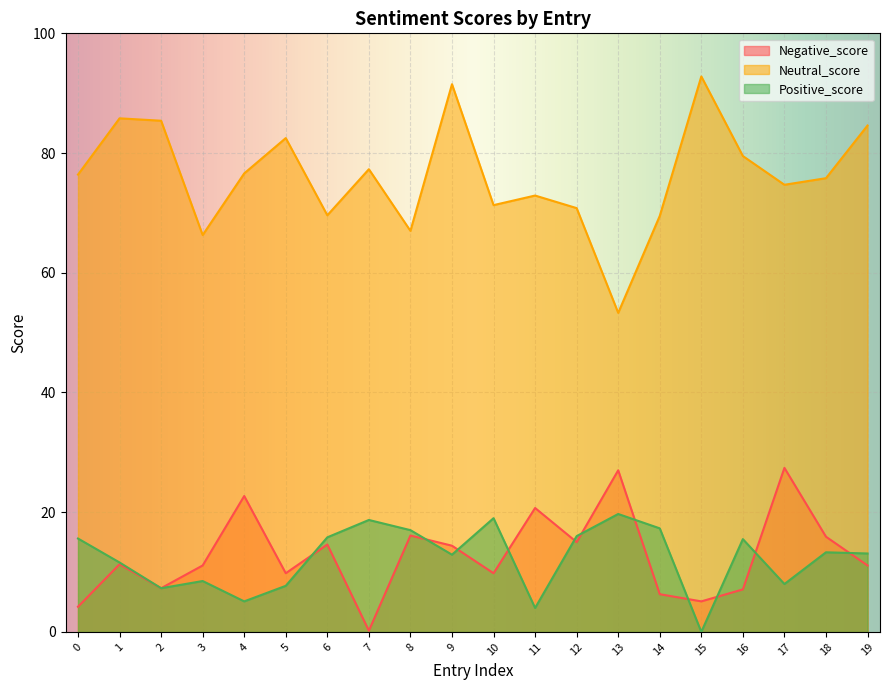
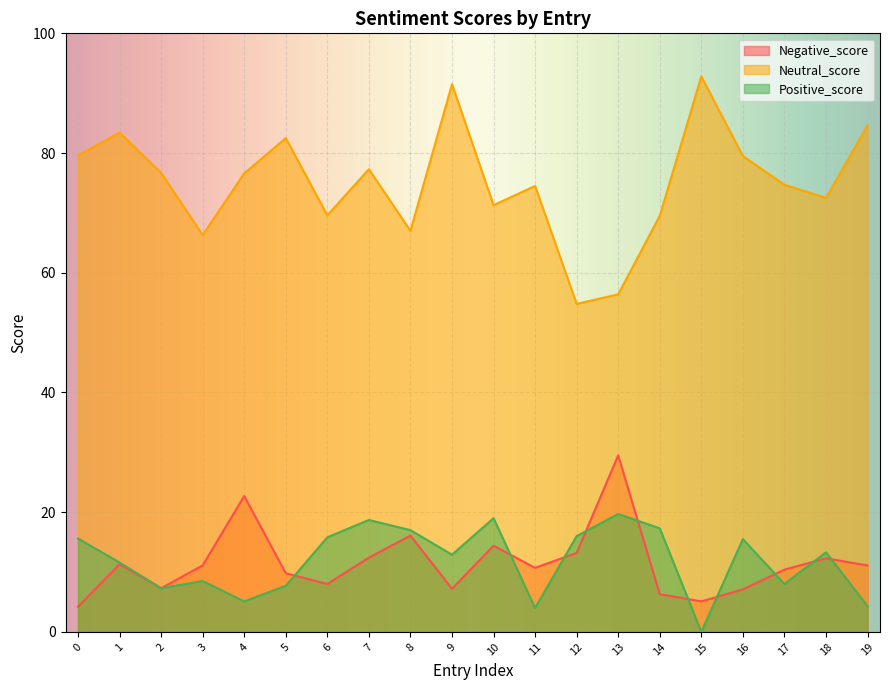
  {
    "Negative_score": {
      "0": 4,
      "3": 11,
      "4": 23,
      "5": 10,
-     "6": 15,
-     "7": 0,
+     "6": 8,
+     "7": 12,
      "8": 16,
-     "9": 14,
-     "10": 10,
-     "11": 21,
-     "12": 15,
-     "13": 27,
+     "9": 7,
+     "10": 14,
+     "11": 11,
+     "12": 13,
+     "13": 30,
      "14": 6,
      "15": 5,
      "16": 7,
-     "17": 27,
-     "18": 16,
+     "17": 10,
+     "18": 12,
      "19": 11
    },
    "Neutral_score": {
-     "0": 76,
-     "1": 86,
-     "2": 85,
+     "0": 80,
+     "1": 83,
+     "2": 77,
      "3": 66,
      "4": 77,
      "5": 83,
      "6": 70,
      "7": 77,
      "8": 67,
      "9": 92,
      "10": 71,
-     "11": 73,
-     "12": 71,
-     "13": 53,
+     "11": 75,
+     "12": 55,
+     "13": 56,
      "14": 70,
      "15": 93,
      "16": 80,
      "17": 75,
-     "18": 76,
+     "18": 73,
      "19": 85
    },
    "Positive_score": {
      "0": 16,
      "3": 9,
      "4": 5,
      "5": 8,
      "6": 16,
      "7": 19,
      "8": 17,
      "9": 13,
      "10": 19,
      "11": 4,
      "12": 16,
      "13": 20,
      "14": 17,
      "15": 0,
      "16": 16,
      "17": 8,
      "18": 13,
-     "19": 13
+     "19": 4
    }
  }
